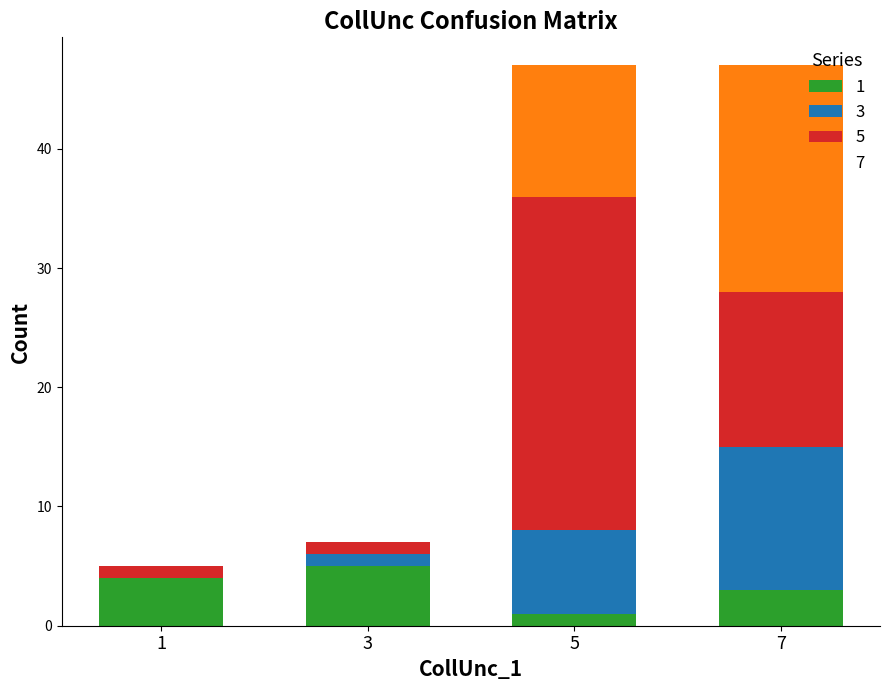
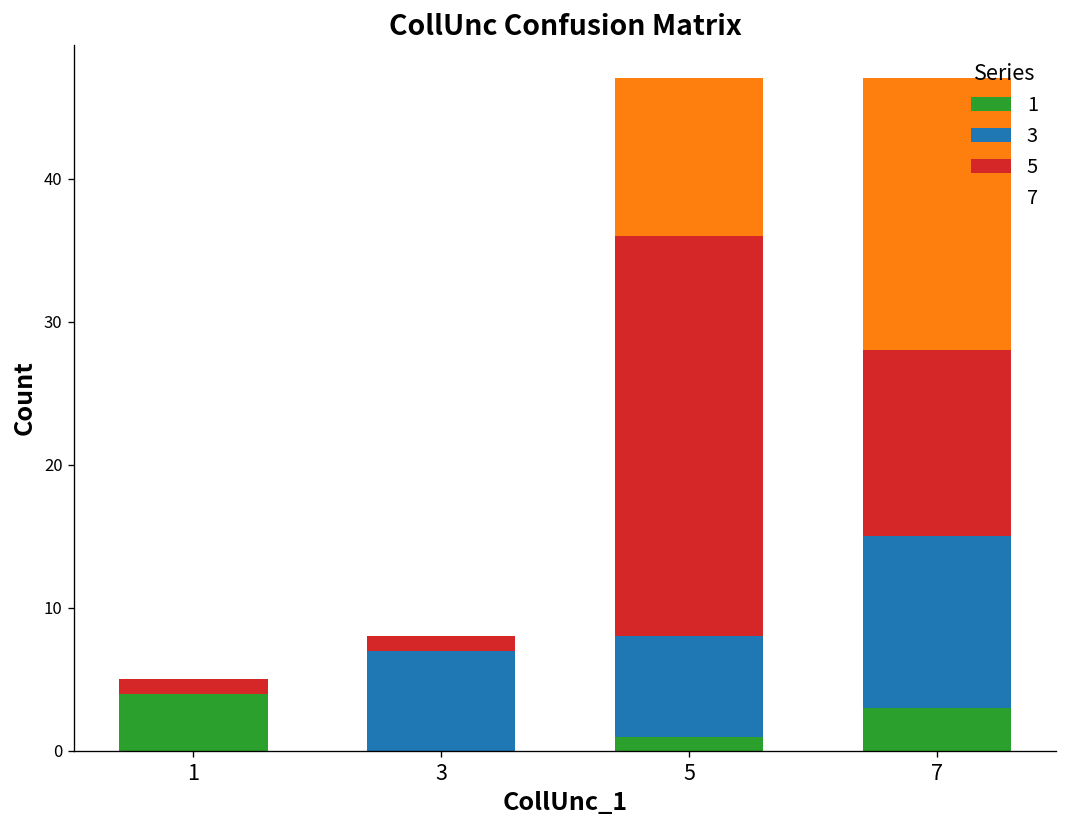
  {
    "1": {
      "1": 4,
-     "3": 5,
+     "3": 0,
      "5": 1,
      "7": 3
    },
    "3": {
      "1": 0,
-     "3": 1,
+     "3": 7,
      "5": 7,
      "7": 12
    },
    "5": {
      "1": 1,
      "3": 1,
      "5": 28,
      "7": 13
    },
    "7": {
      "1": 0,
      "3": 0,
      "5": 11,
      "7": 19
    }
  }
